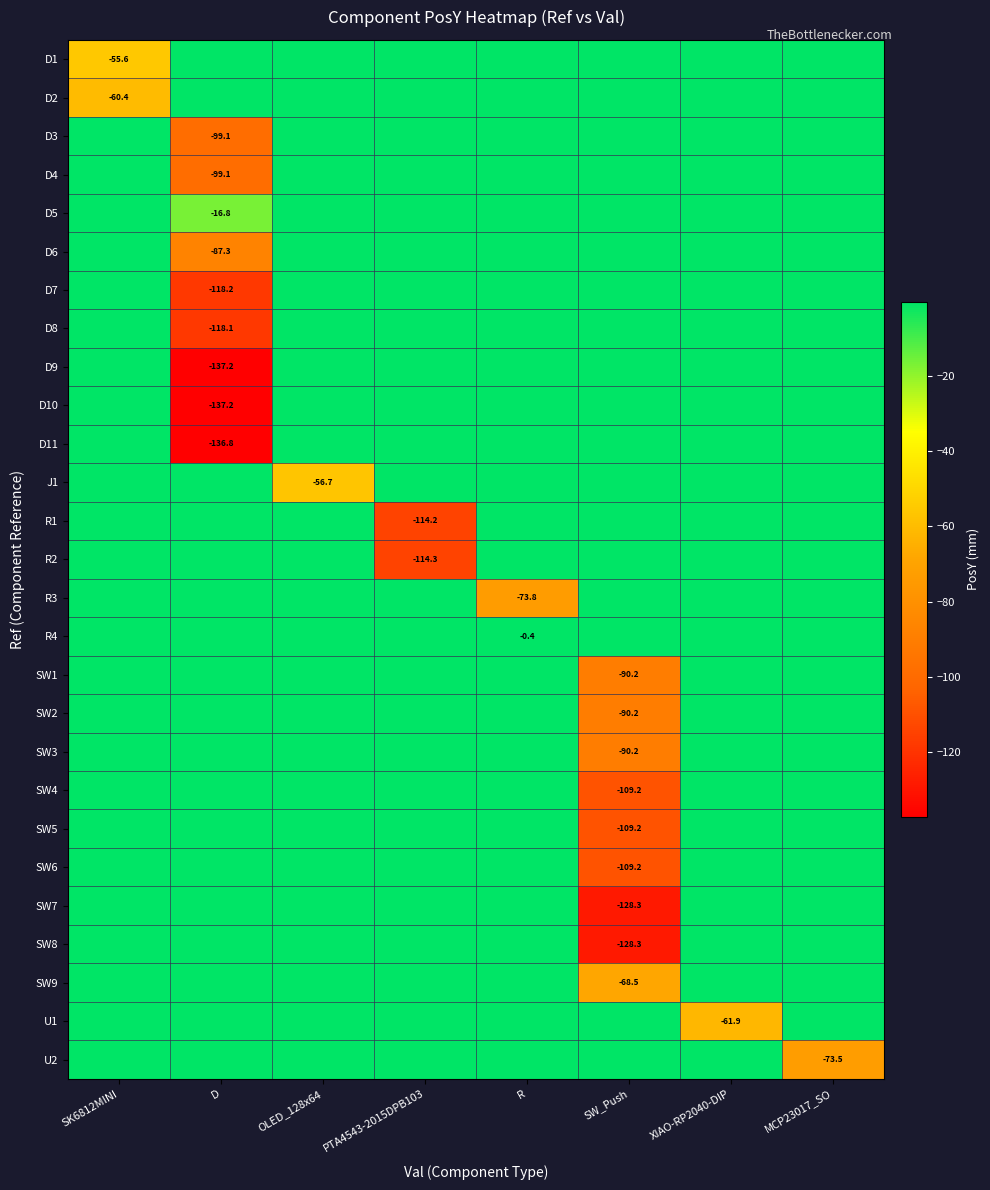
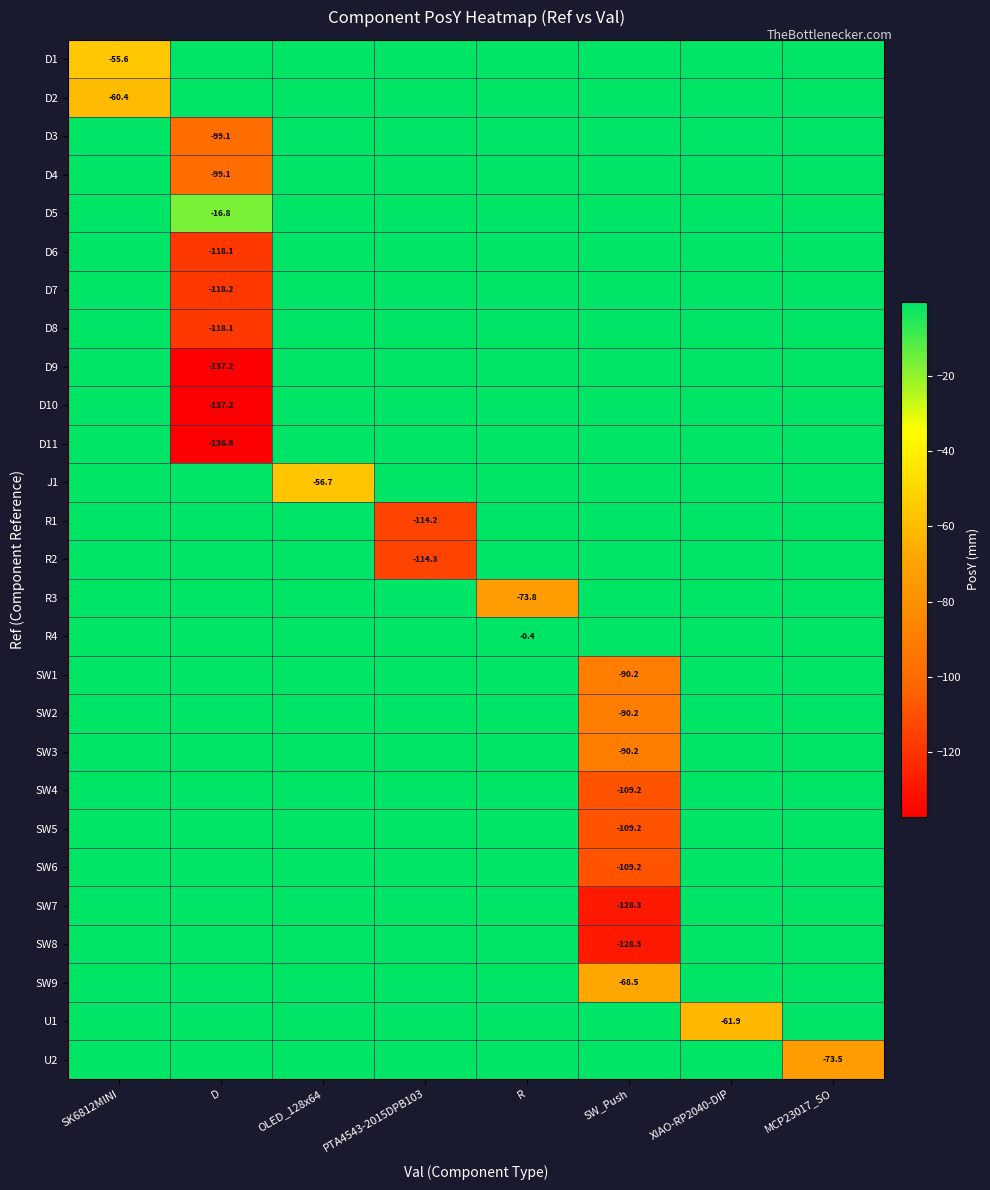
  {
    "D1": {
      "SK6812MINI": -55.6
    },
    "D2": {
      "SK6812MINI": -60.4
    },
    "D3": {
      "D": -99.1
    },
    "D4": {
      "D": -99.1
    },
    "D5": {
      "D": -16.8
    },
    "D6": {
-     "D": -87.3
+     "D": -118.1
    },
    "D7": {
      "D": -118.2
    },
    "D8": {
      "D": -118.1
    },
    "D9": {
      "D": -137.2
    },
    "D10": {
      "D": -137.2
    },
    "D11": {
      "D": -136.8
    },
    "J1": {
      "OLED_128x64": -56.7
    },
    "R1": {
      "PTA4543-2015DPB103": -114.2
    },
    "R2": {
      "PTA4543-2015DPB103": -114.3
    },
    "R3": {
      "R": -73.8
    },
    "R4": {
      "R": -0.4
    },
    "SW1": {
      "SW_Push": -90.2
    },
    "SW2": {
      "SW_Push": -90.2
    },
    "SW3": {
      "SW_Push": -90.2
    },
    "SW4": {
      "SW_Push": -109.2
    },
    "SW5": {
      "SW_Push": -109.2
    },
    "SW6": {
      "SW_Push": -109.2
    },
    "SW7": {
      "SW_Push": -128.3
    },
    "SW8": {
      "SW_Push": -128.3
    },
    "SW9": {
      "SW_Push": -68.5
    },
    "U1": {
      "XIAO-RP2040-DIP": -61.9
    },
    "U2": {
      "MCP23017_SO": -73.5
    }
  }
